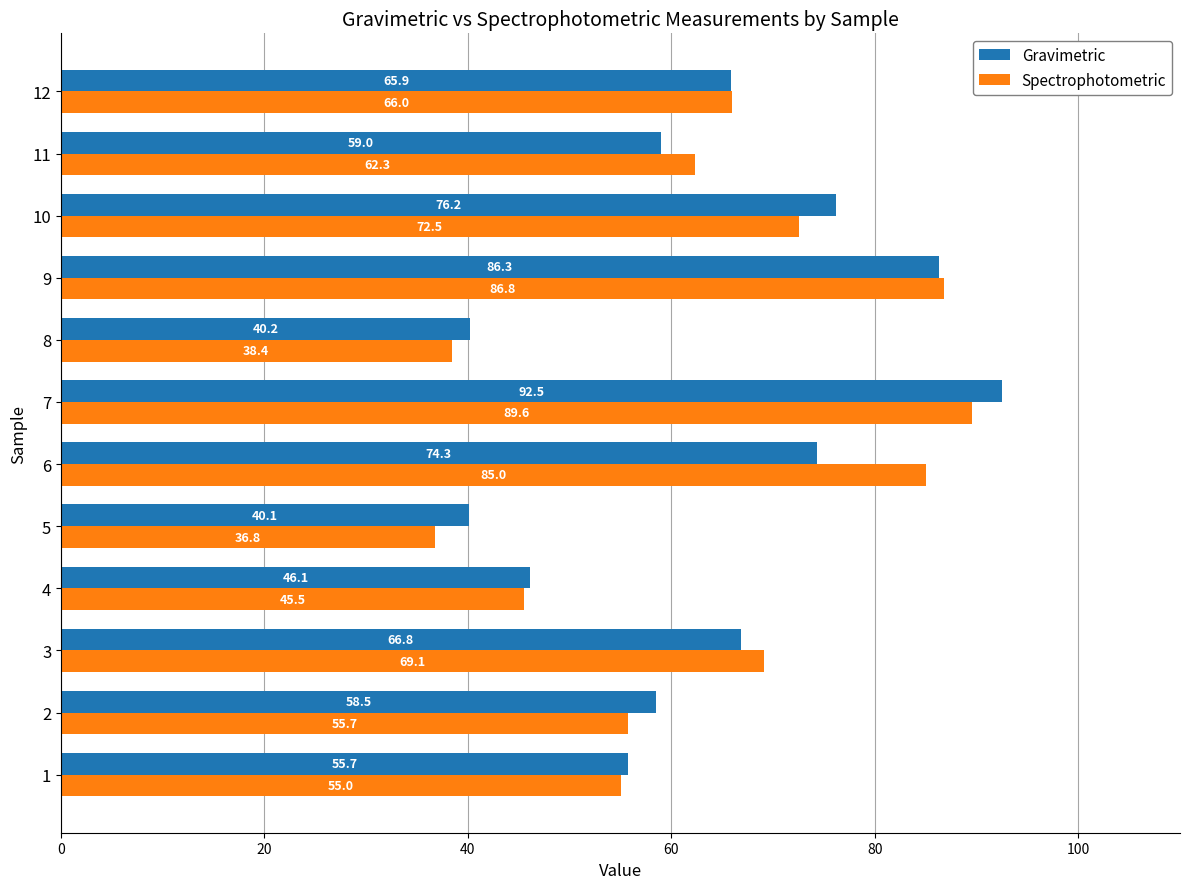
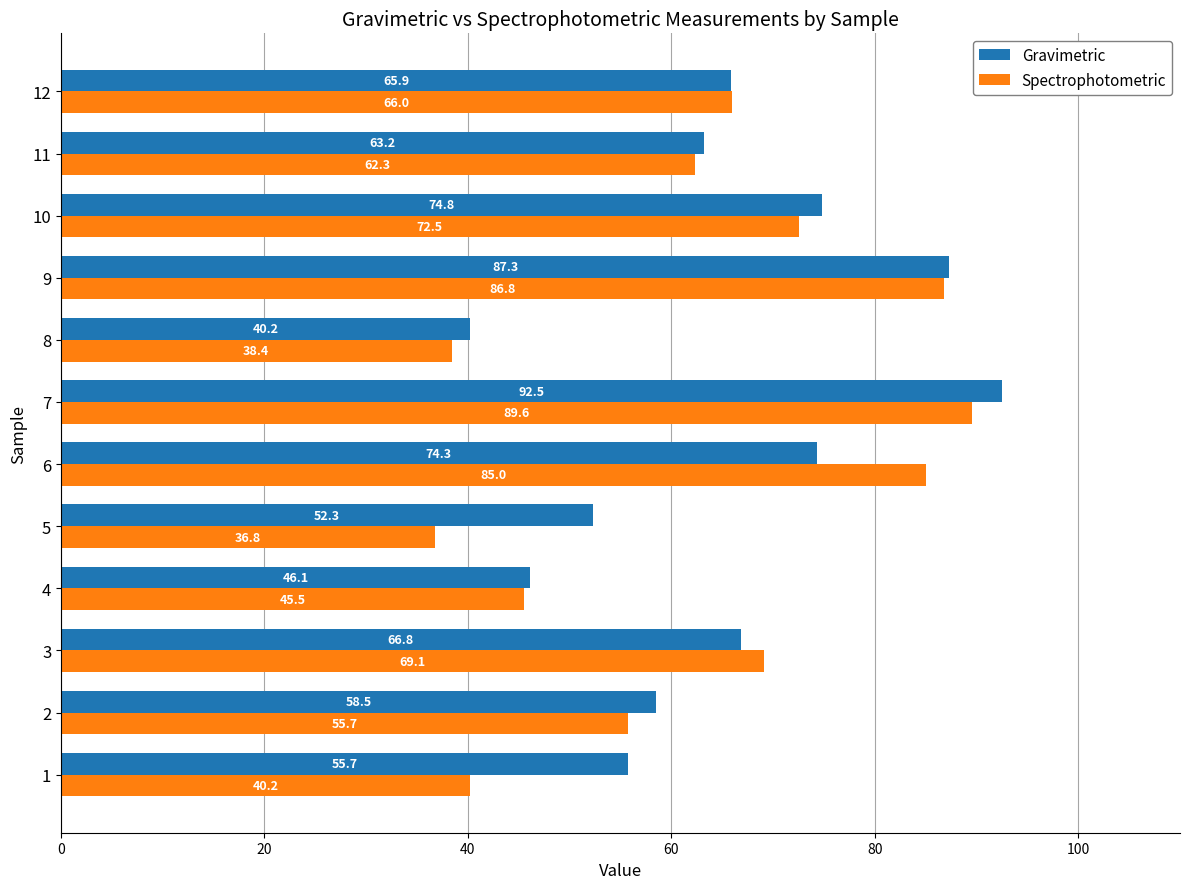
  {
    "Gravimetric": {
      "12": 65.9,
-     "11": 59.0,
-     "10": 76.2,
-     "9": 86.3,
+     "11": 63.2,
+     "10": 74.8,
+     "9": 87.3,
      "8": 40.2,
      "7": 92.5,
      "6": 74.3,
-     "5": 40.1,
+     "5": 52.3,
      "4": 46.1,
      "3": 66.8,
      "2": 58.5,
      "1": 55.7
    },
    "Spectrophotometric": {
      "12": 66.0,
      "11": 62.3,
      "10": 72.5,
      "9": 86.8,
      "8": 38.4,
      "7": 89.6,
      "6": 85.0,
      "5": 36.8,
      "4": 45.5,
      "3": 69.1,
      "2": 55.7,
-     "1": 55.0
+     "1": 40.2
    }
  }
